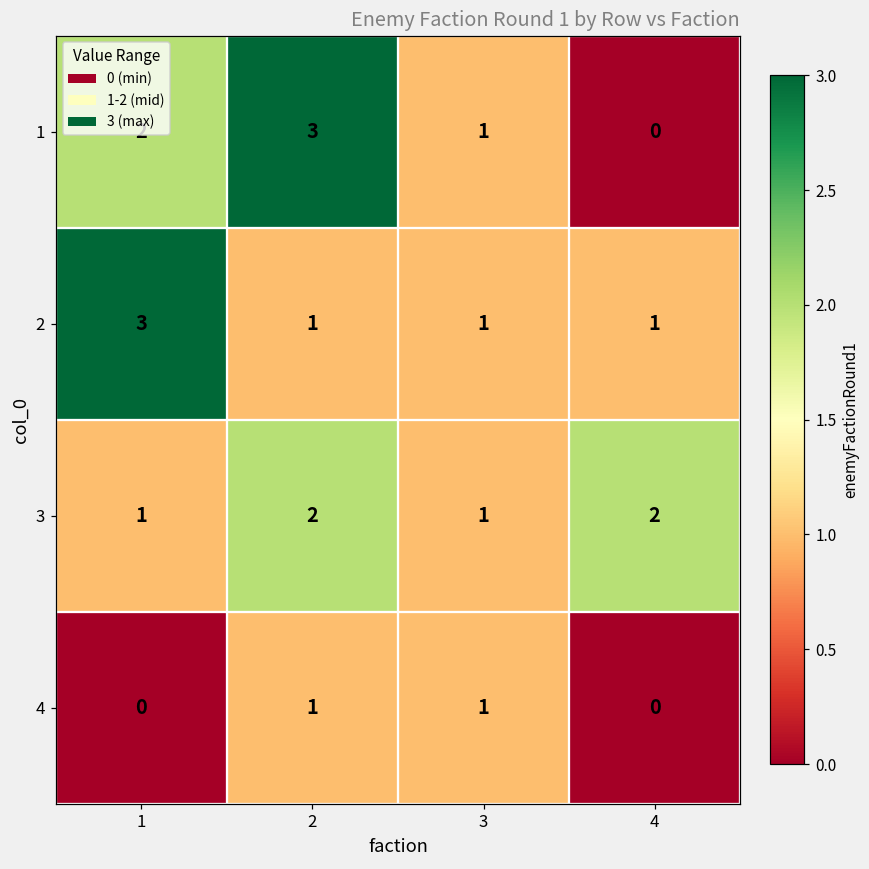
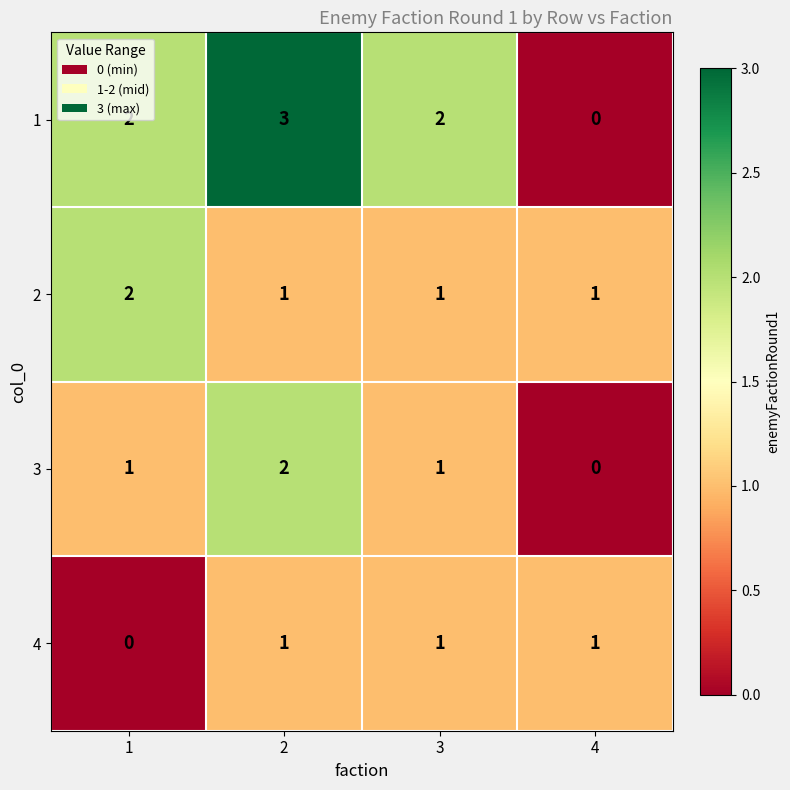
  {
    "1": {
      "2": 3,
-     "3": 1,
+     "3": 2,
      "4": 0
    },
    "2": {
-     "1": 3,
+     "1": 2,
      "2": 1,
      "3": 1,
      "4": 1
    },
    "3": {
      "1": 1,
      "2": 2,
      "3": 1,
-     "4": 2
+     "4": 0
    },
    "4": {
      "1": 0,
      "2": 1,
      "3": 1,
-     "4": 0
+     "4": 1
    }
  }
